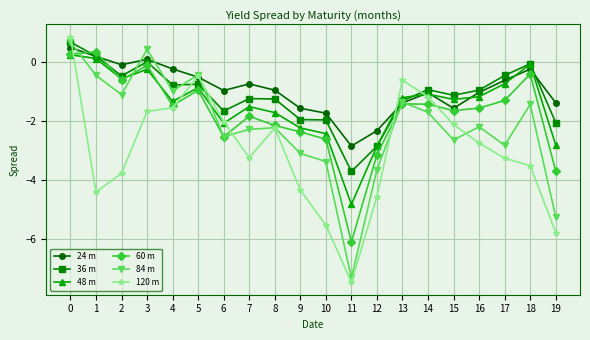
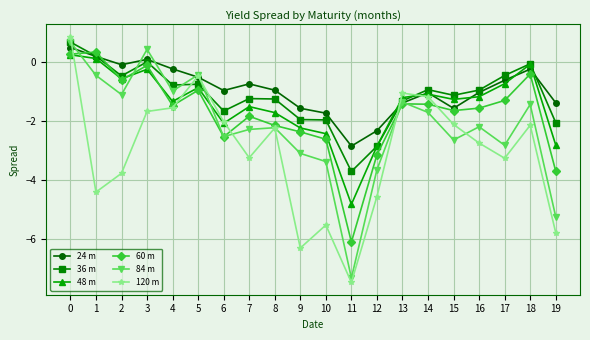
  {
    "120 m": {
      "0": 0.9,
      "1": -4.4,
      "2": -3.8,
      "3": -1.7,
      "7": -3.2,
-     "9": -4.3,
+     "9": -6.3,
      "10": -5.5,
      "11": -7.5,
      "12": -4.5,
-     "13": -0.6,
+     "13": -1.0,
      "14": -1.2,
      "15": -2.1,
      "16": -2.7,
      "17": -3.3,
-     "18": -3.5,
+     "18": -2.1,
      "19": -5.8
    }
  }
